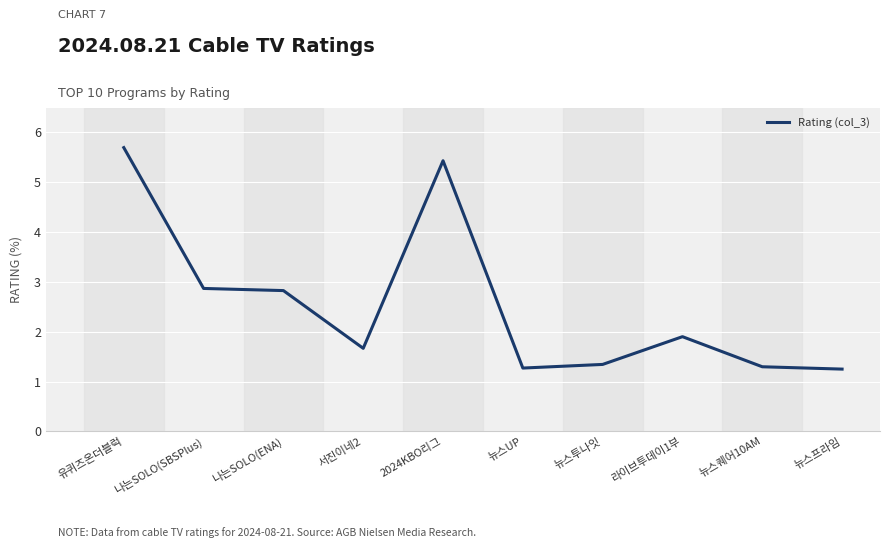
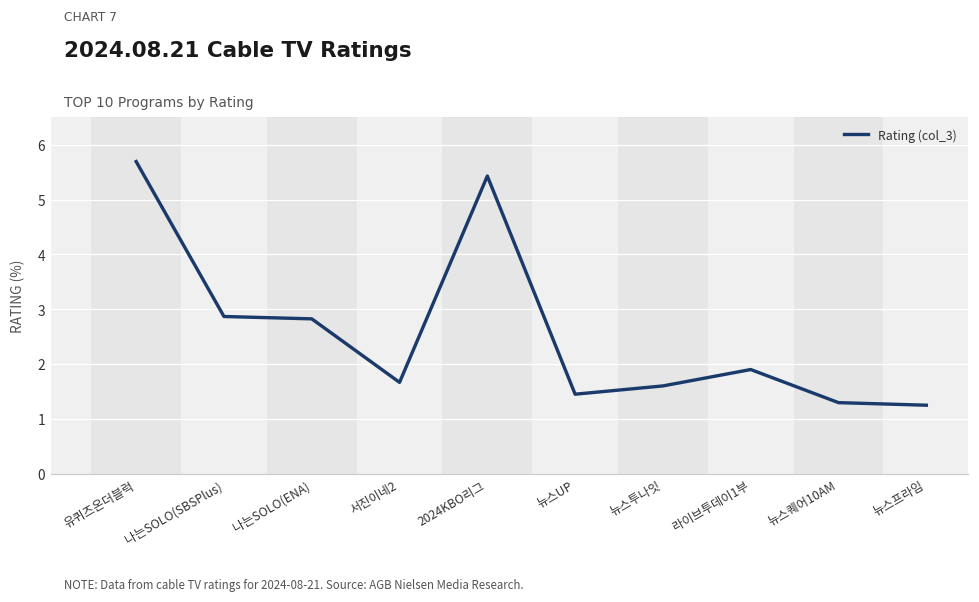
  {
    "유퀴즈온더블럭": 5.7,
    "나는SOLO(SBSPlus)": 2.9,
    "나는SOLO(ENA)": 2.8,
    "서진이네2": 1.7,
    "2024KBO리그": 5.4,
-   "뉴스UP": 1.3,
-   "뉴스투나잇": 1.3,
+   "뉴스UP": 1.5,
+   "뉴스투나잇": 1.6,
    "라이브투데이1부": 1.9,
    "뉴스퀘어10AM": 1.3,
    "뉴스프라임": 1.2
  }
